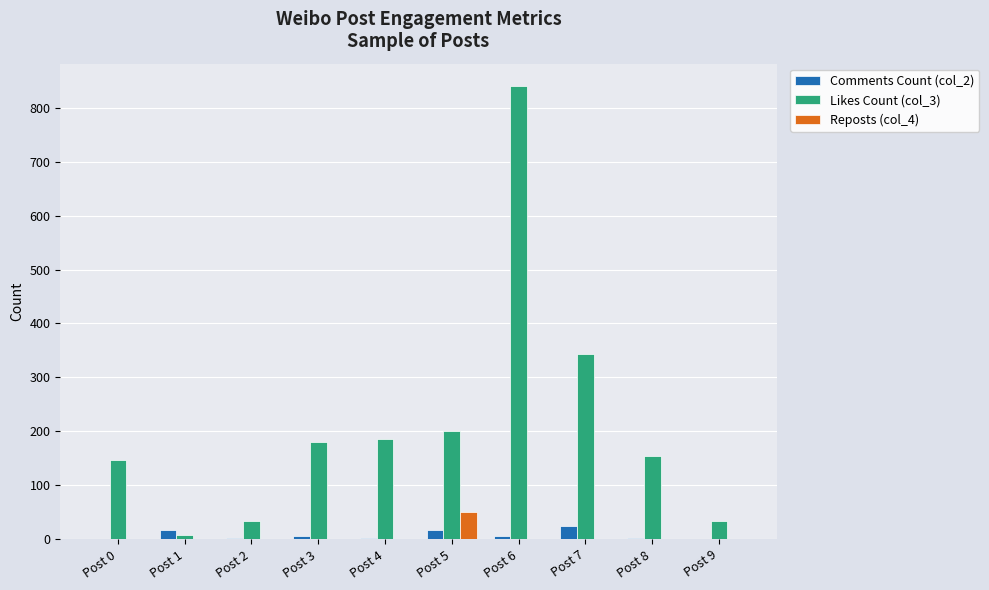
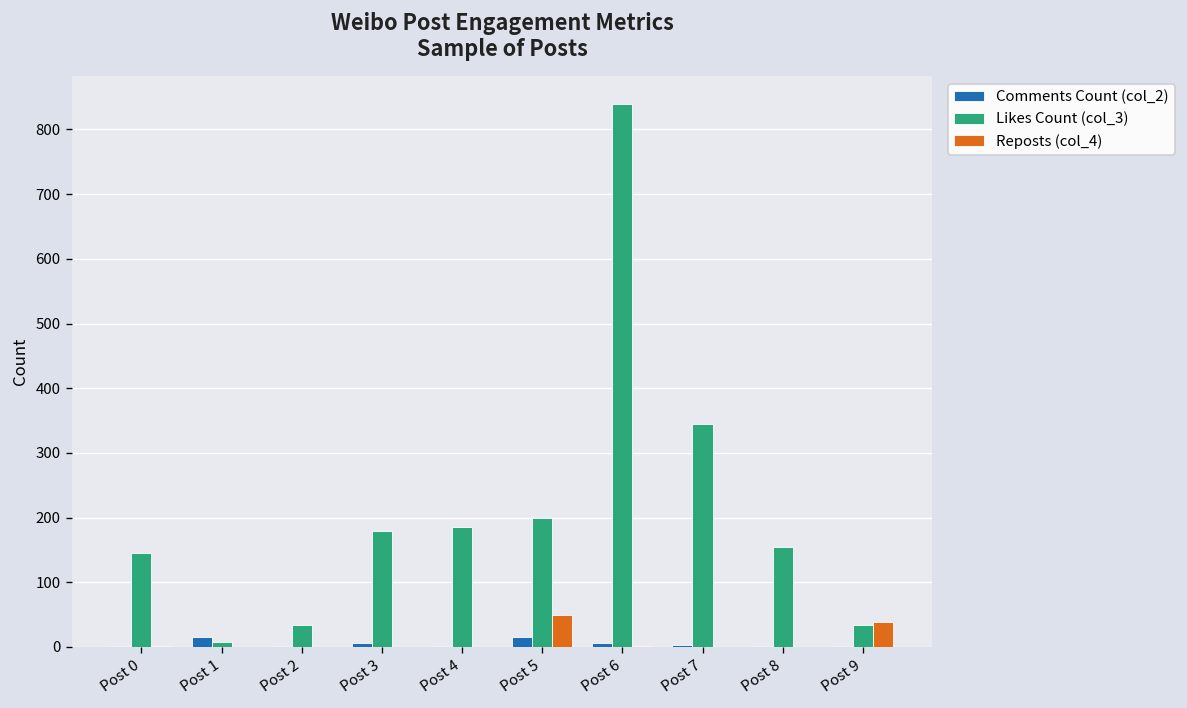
  {
    "Comments Count (col_2)": {
      "Post 1": 20,
      "Post 3": 10,
      "Post 5": 20,
      "Post 6": 10,
-     "Post 7": 30
+     "Post 7": 0
    },
    "Likes Count (col_3)": {
      "Post 0": 150,
      "Post 1": 10,
      "Post 2": 30,
      "Post 3": 180,
      "Post 4": 190,
      "Post 5": 200,
      "Post 6": 840,
      "Post 7": 340,
      "Post 8": 160,
      "Post 9": 30
    },
    "Reposts (col_4)": {
      "Post 1": 0,
      "Post 2": 0,
      "Post 3": 0,
      "Post 4": 0,
      "Post 5": 50,
      "Post 7": 0,
      "Post 8": 0,
-     "Post 9": 0
+     "Post 9": 40
    }
  }
